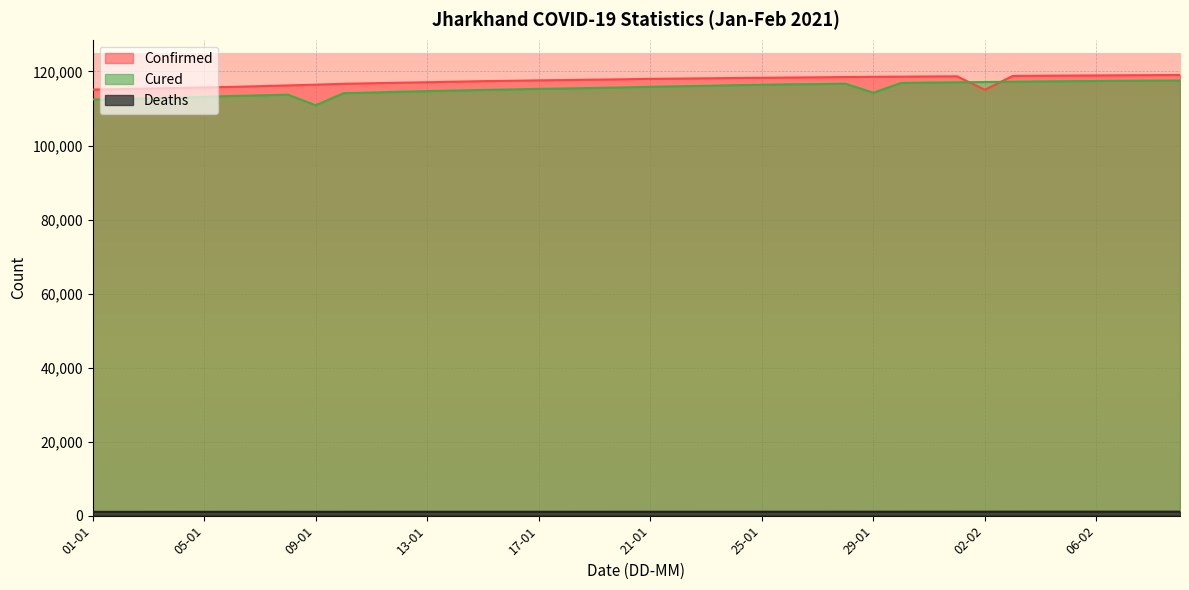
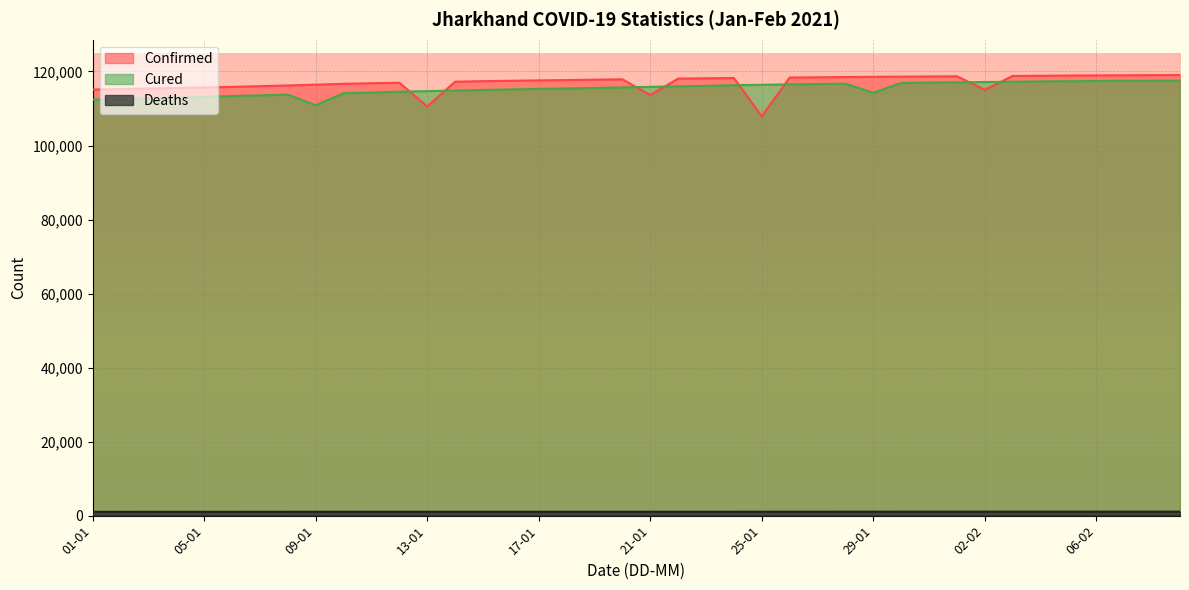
  {
    "Confirmed": {
      "01-01": "115,000",
      "09-01": "116,000",
-     "13-01": "117,000",
+     "13-01": "111,000",
      "17-01": "118,000",
-     "21-01": "118,000",
-     "25-01": "118,000",
+     "21-01": "114,000",
+     "25-01": "108,000",
      "29-01": "119,000",
      "02-02": "115,000",
      "06-02": "119,000"
    },
    "Cured": {
      "01-01": "112,000",
      "09-01": "111,000",
      "13-01": "115,000",
      "17-01": "115,000",
      "21-01": "116,000",
      "25-01": "116,000",
      "29-01": "114,000",
      "02-02": "117,000",
      "06-02": "117,000"
    },
    "Deaths": {
      "01-01": "1,000",
      "05-01": "1,000",
      "09-01": "1,000",
      "13-01": "1,000",
      "17-01": "1,000",
      "21-01": "1,000",
      "25-01": "1,000",
      "29-01": "1,000",
      "02-02": "1,000",
      "06-02": "1,000"
    }
  }
